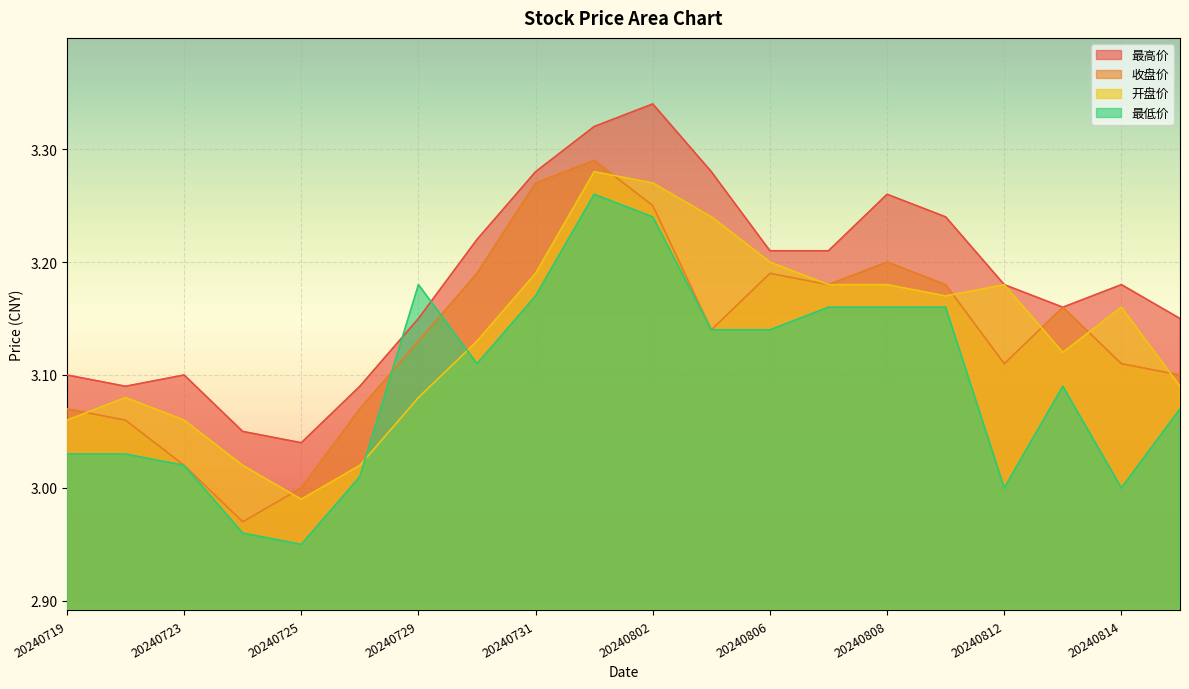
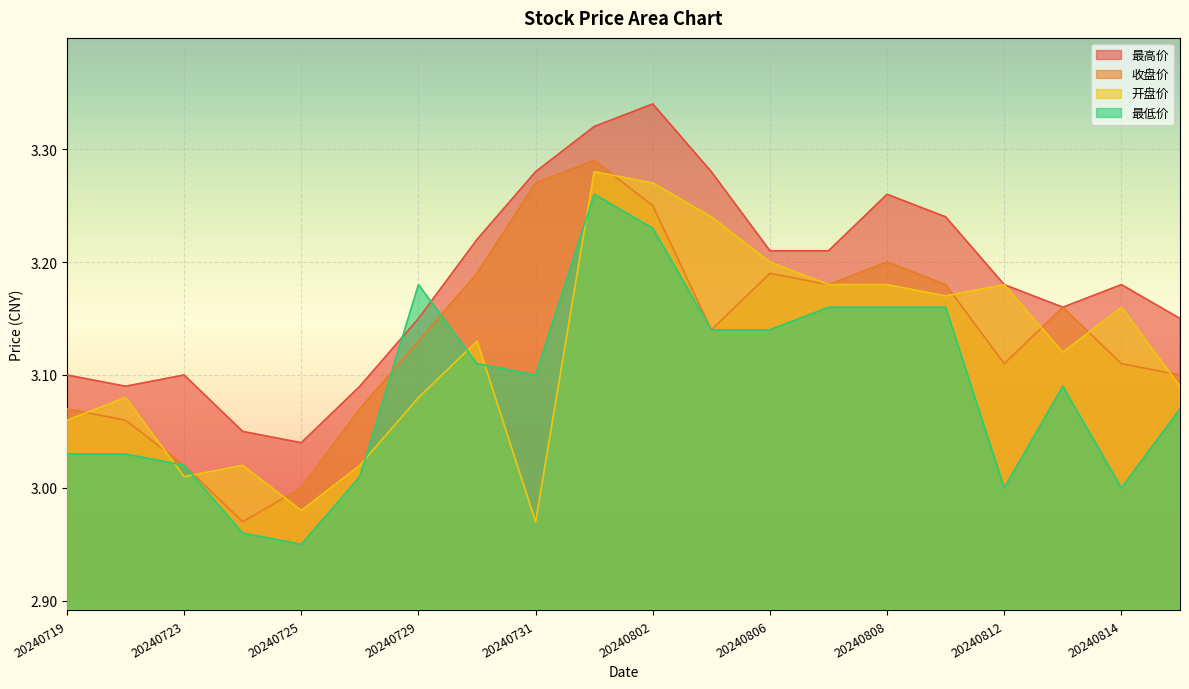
  {
    "开盘价": {
      "20240719": 3.06,
-     "20240723": 3.06,
-     "20240725": 2.99,
+     "20240723": 3.01,
+     "20240725": 2.98,
      "20240729": 3.08,
-     "20240731": 3.19,
+     "20240731": 2.97,
      "20240802": 3.27,
      "20240806": 3.20,
      "20240808": 3.18,
      "20240814": 3.16
    },
    "最低价": {
      "20240719": 3.03,
      "20240725": 2.95,
      "20240729": 3.18,
-     "20240731": 3.17,
-     "20240802": 3.24,
+     "20240731": 3.10,
+     "20240802": 3.23,
      "20240806": 3.14,
      "20240808": 3.16,
      "20240812": 3.00,
      "20240814": 3.00
    }
  }
